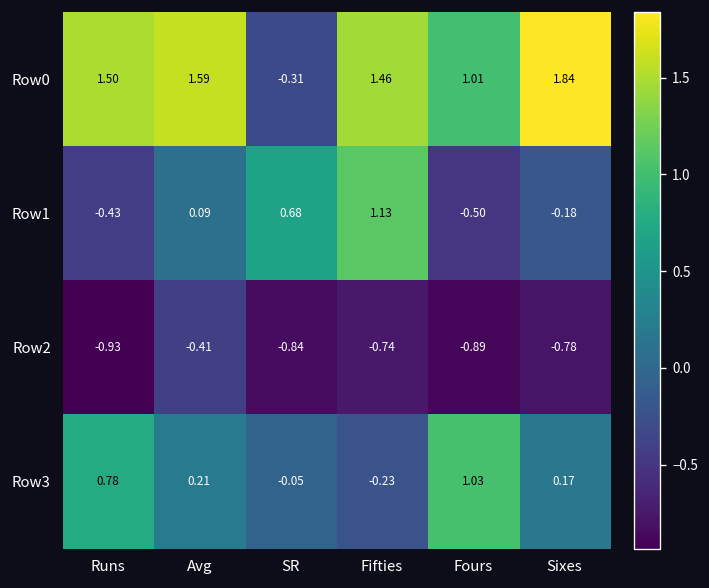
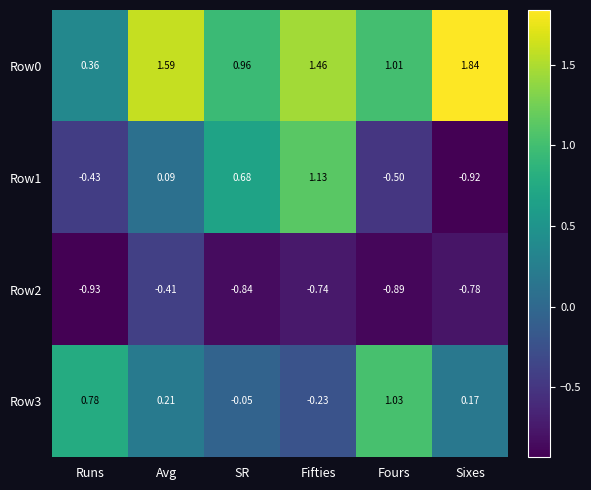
  {
    "Row0": {
-     "Runs": 1.50,
+     "Runs": 0.36,
      "Avg": 1.59,
-     "SR": -0.31,
+     "SR": 0.96,
      "Fifties": 1.46,
      "Fours": 1.01,
      "Sixes": 1.84
    },
    "Row1": {
      "Runs": -0.43,
      "Avg": 0.09,
      "SR": 0.68,
      "Fifties": 1.13,
      "Fours": -0.50,
-     "Sixes": -0.18
+     "Sixes": -0.92
    },
    "Row2": {
      "Runs": -0.93,
      "Avg": -0.41,
      "SR": -0.84,
      "Fifties": -0.74,
      "Fours": -0.89,
      "Sixes": -0.78
    },
    "Row3": {
      "Runs": 0.78,
      "Avg": 0.21,
      "SR": -0.05,
      "Fifties": -0.23,
      "Fours": 1.03,
      "Sixes": 0.17
    }
  }
